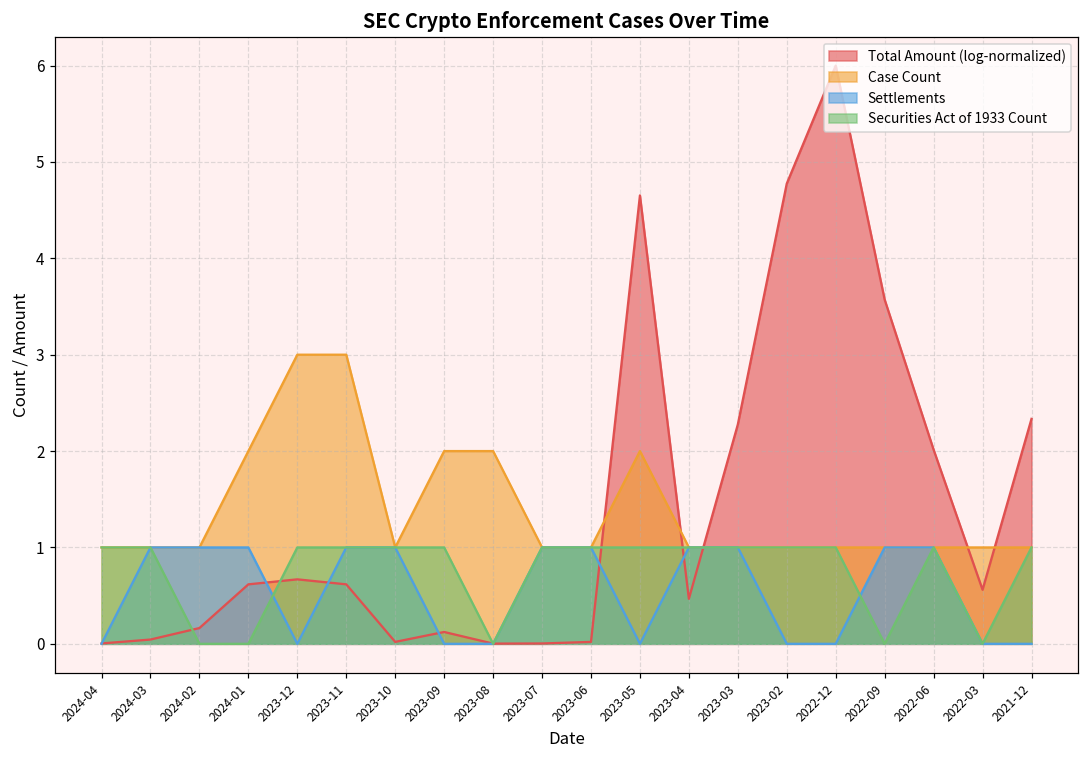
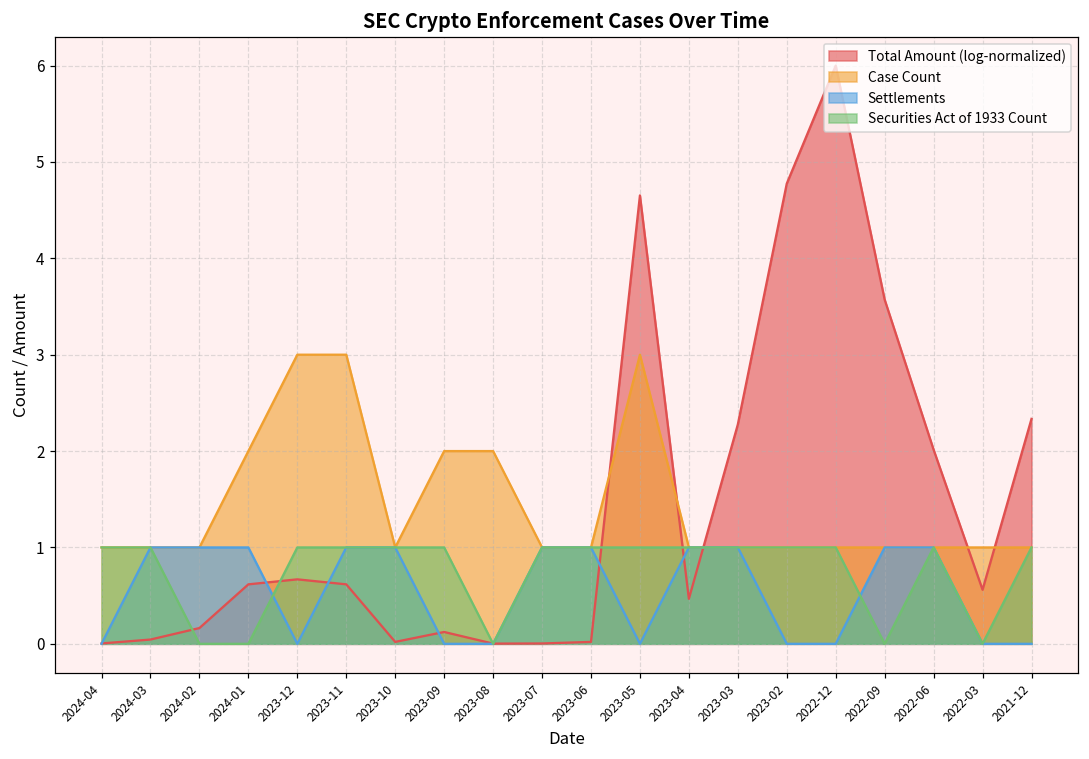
  {
    "Total Amount (log-normalized)": {
      "2024-03": 0.0,
      "2024-02": 0.2,
      "2024-01": 0.6,
      "2023-12": 0.7,
      "2023-11": 0.6,
      "2023-10": 0,
      "2023-09": 0.1,
      "2023-07": 0,
      "2023-06": 0,
      "2023-05": 4.7,
      "2023-04": 0.5,
      "2023-03": 2.3,
      "2023-02": 4.8,
      "2022-09": 3.6,
      "2022-06": 2,
      "2022-03": 0.6,
      "2021-12": 2.3
    },
    "Case Count": {
      "2024-01": 2,
      "2023-12": 3,
      "2023-11": 3,
      "2023-09": 2,
      "2023-08": 2,
-     "2023-05": 2,
+     "2023-05": 3,
      "2022-03": 1
    },
    "Settlements": {
      "2024-01": 1,
      "2023-12": 0,
      "2023-09": 0,
      "2023-05": 0,
      "2023-02": 0,
      "2022-12": 0,
      "2021-12": 0
    },
    "Securities Act of 1933 Count": {
      "2024-02": 0,
      "2024-01": 0,
      "2023-12": 1,
      "2023-09": 1,
      "2023-05": 1,
      "2022-09": 0
    }
  }
